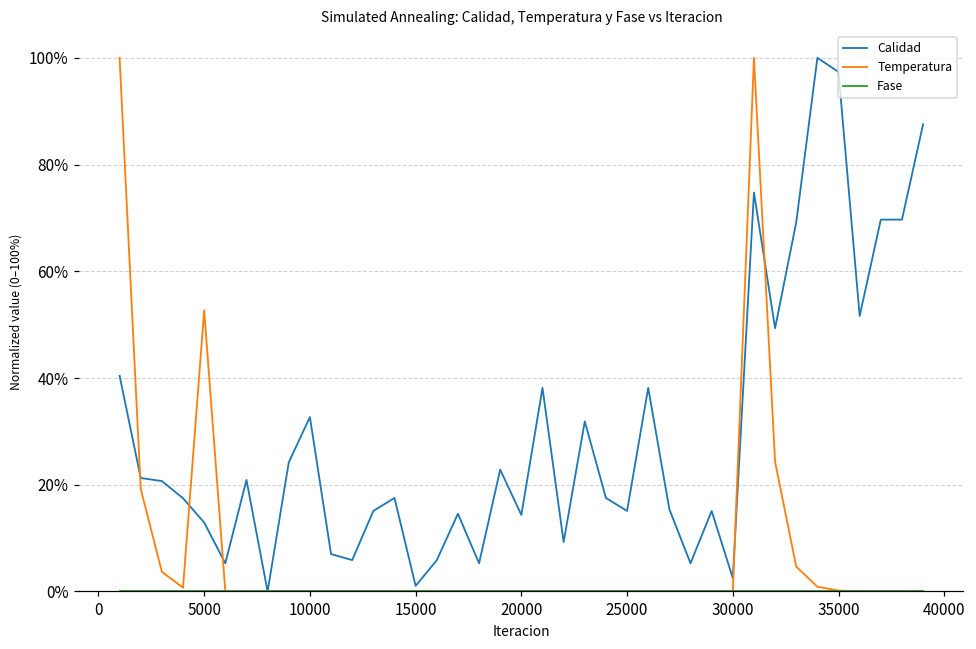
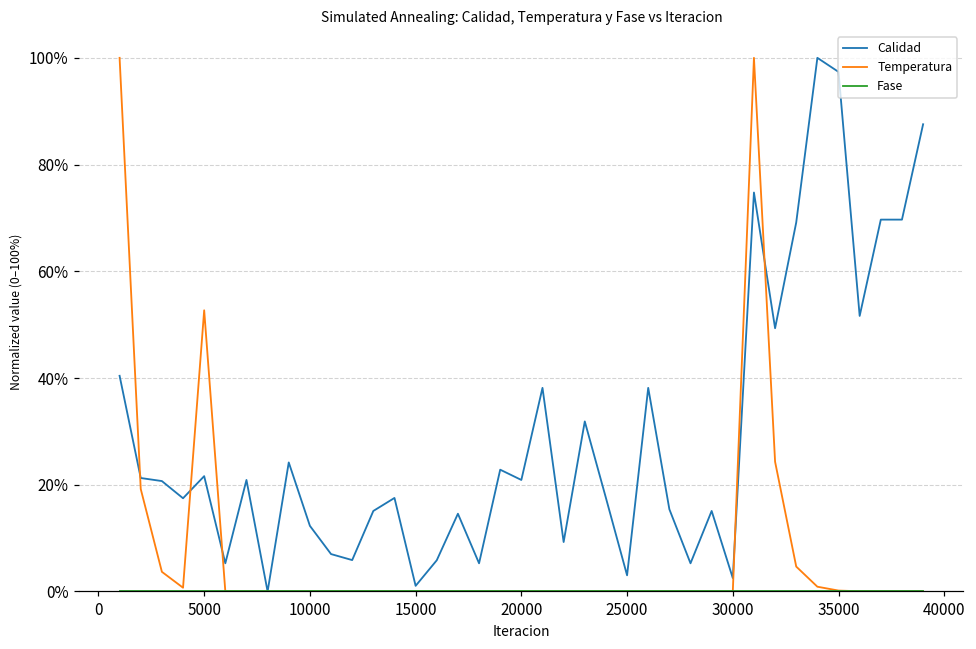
  {
    "Calidad": {
-     "5000": "13%",
-     "10000": "33%",
+     "5000": "22%",
+     "10000": "12%",
      "15000": "1%",
-     "20000": "14%",
-     "25000": "15%",
+     "20000": "21%",
+     "25000": "3%",
      "30000": "3%"
    },
    "Temperatura": {
      "5000": "53%"
    },
    "Fase": {
      "5000": "0%"
    }
  }
